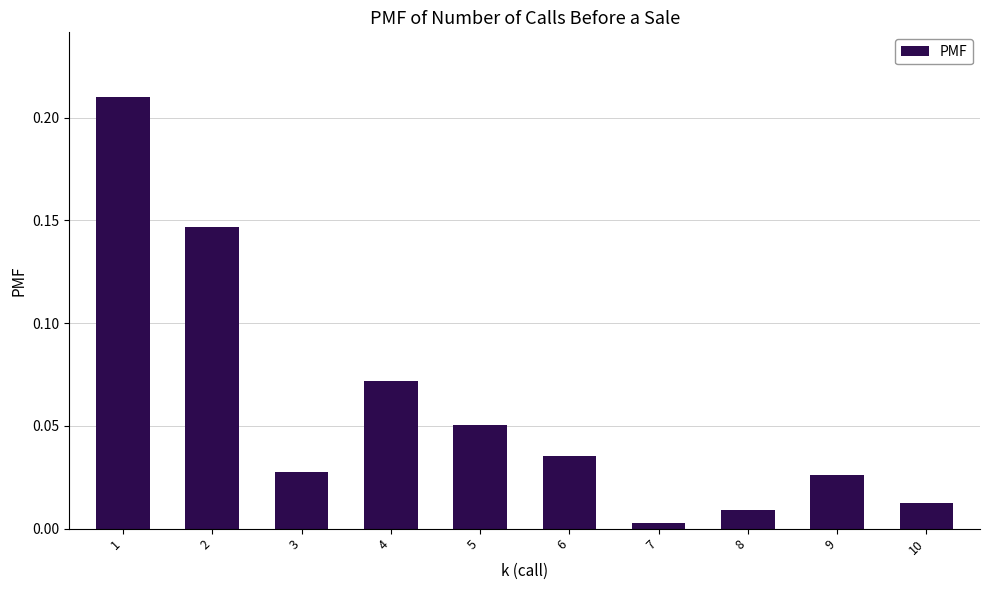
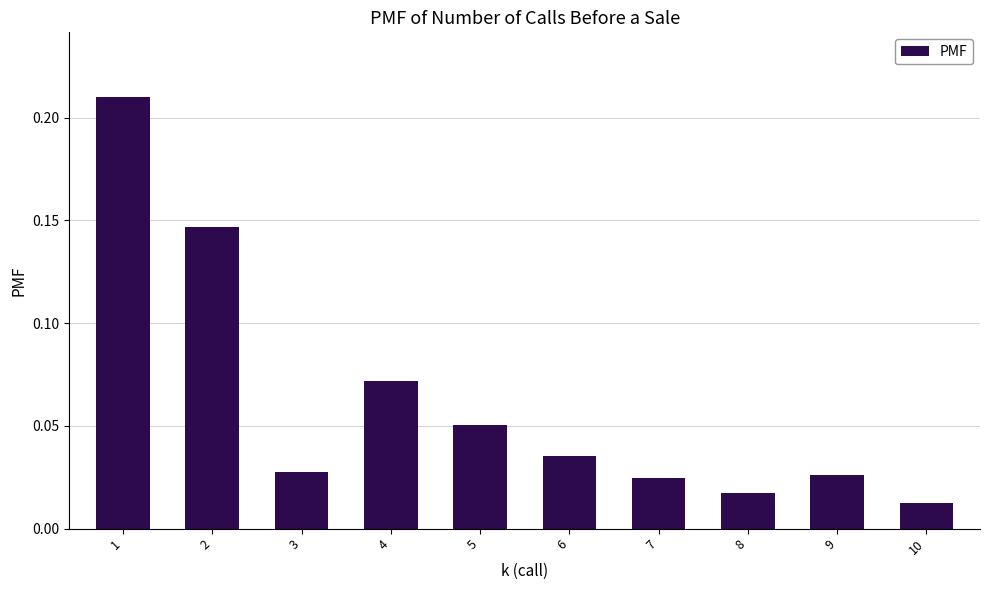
  {
    "1": 0.210,
    "2": 0.147,
    "3": 0.028,
    "4": 0.072,
    "5": 0.050,
    "6": 0.035,
-   "7": 0.003,
-   "8": 0.009,
+   "7": 0.025,
+   "8": 0.017,
    "9": 0.026,
    "10": 0.012
  }
